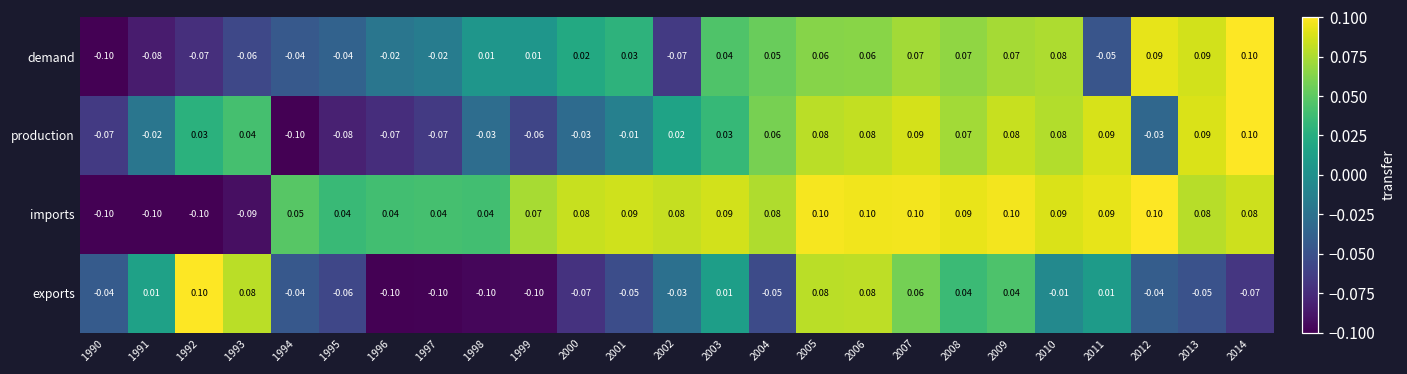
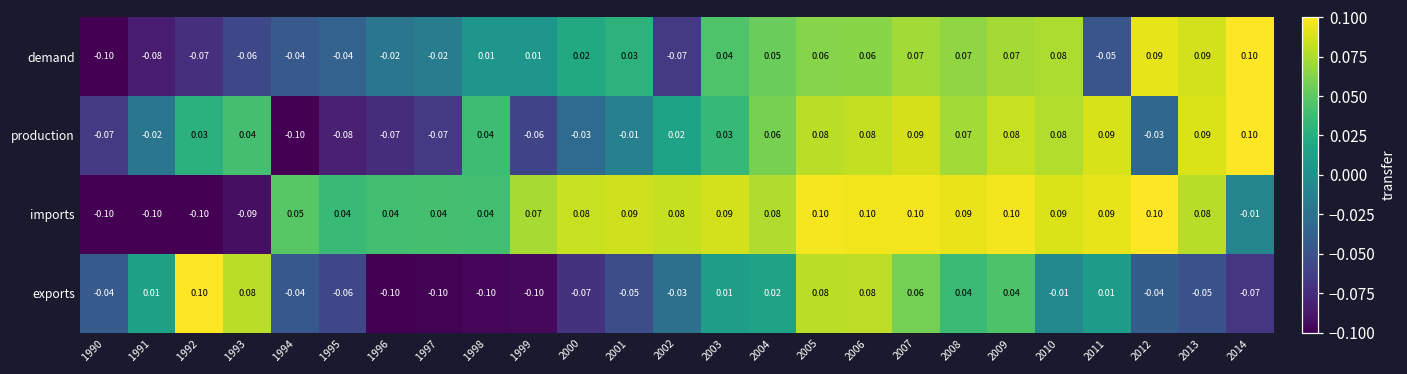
  {
    "demand": {
      "1990": -0.10,
      "1991": -0.08,
      "1992": -0.07,
      "1993": -0.06,
      "1994": -0.04,
      "1995": -0.04,
      "1996": -0.02,
      "1997": -0.02,
      "1998": 0.01,
      "1999": 0.01,
      "2000": 0.02,
      "2001": 0.03,
      "2002": -0.07,
      "2003": 0.04,
      "2004": 0.05,
      "2005": 0.06,
      "2006": 0.06,
      "2007": 0.07,
      "2008": 0.07,
      "2009": 0.07,
      "2010": 0.08,
      "2011": -0.05,
      "2012": 0.09,
      "2013": 0.09,
      "2014": 0.10
    },
    "production": {
      "1990": -0.07,
      "1991": -0.02,
      "1992": 0.03,
      "1993": 0.04,
      "1994": -0.10,
      "1995": -0.08,
      "1996": -0.07,
      "1997": -0.07,
-     "1998": -0.03,
+     "1998": 0.04,
      "1999": -0.06,
      "2000": -0.03,
      "2001": -0.01,
      "2002": 0.02,
      "2003": 0.03,
      "2004": 0.06,
      "2005": 0.08,
      "2006": 0.08,
      "2007": 0.09,
      "2008": 0.07,
      "2009": 0.08,
      "2010": 0.08,
      "2011": 0.09,
      "2012": -0.03,
      "2013": 0.09,
      "2014": 0.10
    },
    "imports": {
      "1990": -0.10,
      "1991": -0.10,
      "1992": -0.10,
      "1993": -0.09,
      "1994": 0.05,
      "1995": 0.04,
      "1996": 0.04,
      "1997": 0.04,
      "1998": 0.04,
      "1999": 0.07,
      "2000": 0.08,
      "2001": 0.09,
      "2002": 0.08,
      "2003": 0.09,
      "2004": 0.08,
      "2005": 0.10,
      "2006": 0.10,
      "2007": 0.10,
      "2008": 0.09,
      "2009": 0.10,
      "2010": 0.09,
      "2011": 0.09,
      "2012": 0.10,
      "2013": 0.08,
-     "2014": 0.08
+     "2014": -0.01
    },
    "exports": {
      "1990": -0.04,
      "1991": 0.01,
      "1992": 0.10,
      "1993": 0.08,
      "1994": -0.04,
      "1995": -0.06,
      "1996": -0.10,
      "1997": -0.10,
      "1998": -0.10,
      "1999": -0.10,
      "2000": -0.07,
      "2001": -0.05,
      "2002": -0.03,
      "2003": 0.01,
-     "2004": -0.05,
+     "2004": 0.02,
      "2005": 0.08,
      "2006": 0.08,
      "2007": 0.06,
      "2008": 0.04,
      "2009": 0.04,
      "2010": -0.01,
      "2011": 0.01,
      "2012": -0.04,
      "2013": -0.05,
      "2014": -0.07
    }
  }
